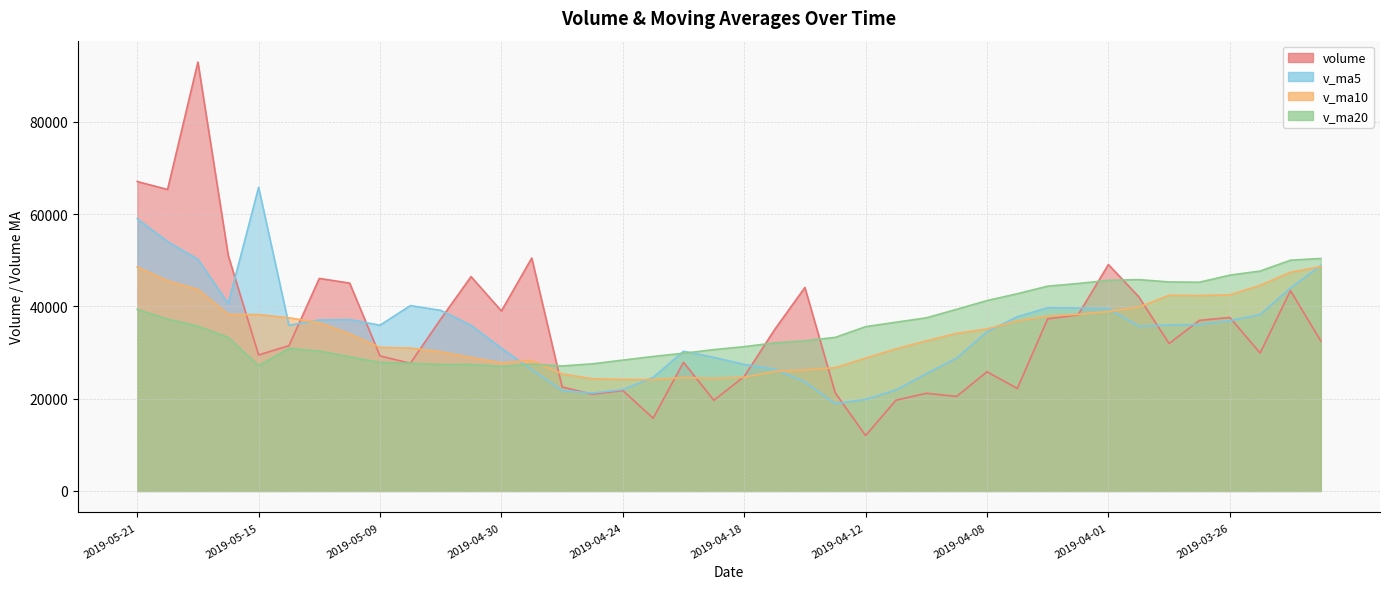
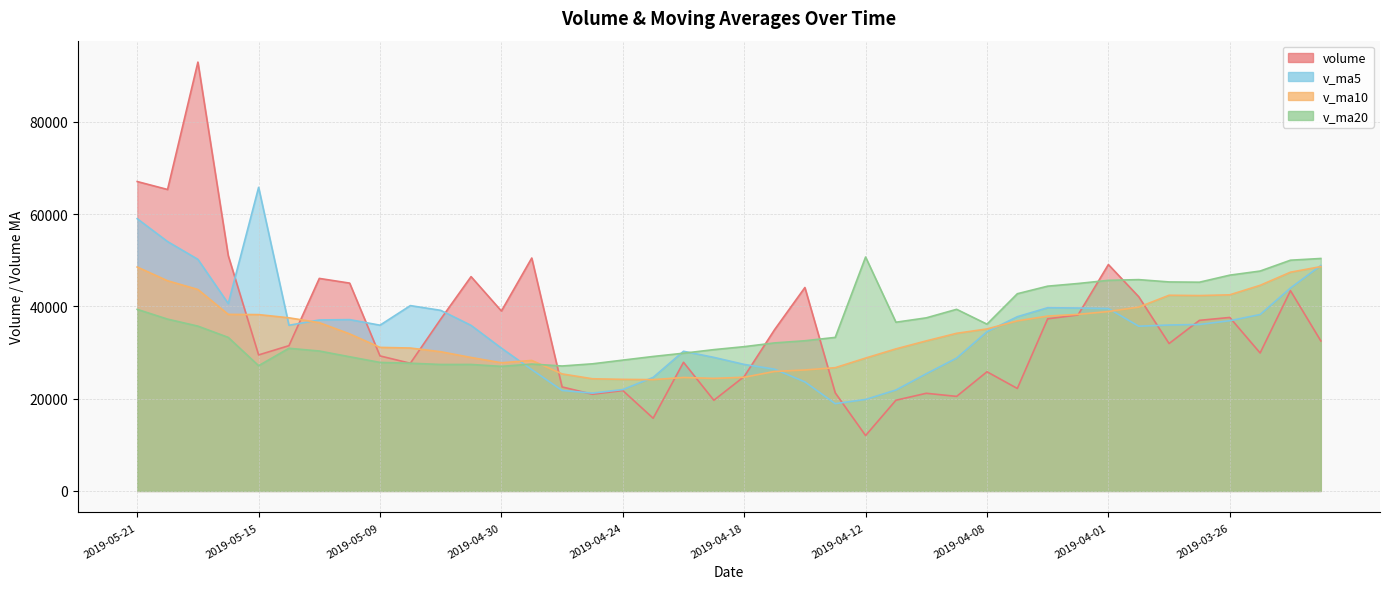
  {
    "v_ma5": {
      "2019-05-21": 59000,
      "2019-05-15": 66000,
      "2019-05-09": 36000,
      "2019-04-30": 31000,
      "2019-04-18": 27000,
      "2019-04-12": 20000,
      "2019-04-08": 35000,
      "2019-04-01": 40000,
      "2019-03-26": 37000
    },
    "v_ma20": {
      "2019-05-21": 39000,
      "2019-05-15": 27000,
      "2019-05-09": 28000,
      "2019-04-30": 27000,
      "2019-04-24": 28000,
      "2019-04-18": 31000,
-     "2019-04-12": 36000,
-     "2019-04-08": 41000,
+     "2019-04-12": 51000,
+     "2019-04-08": 36000,
      "2019-04-01": 46000,
      "2019-03-26": 47000
    }
  }
